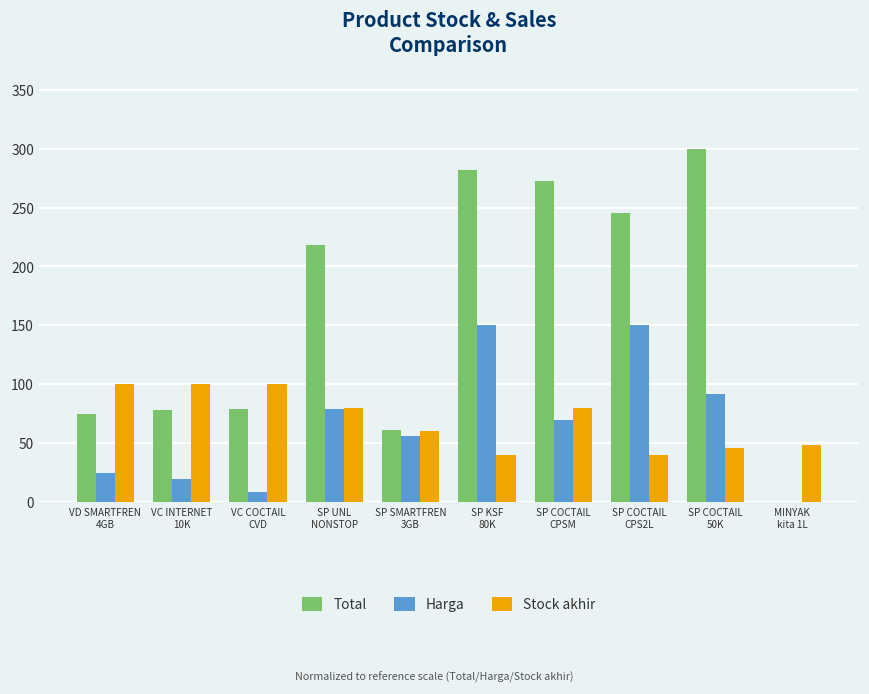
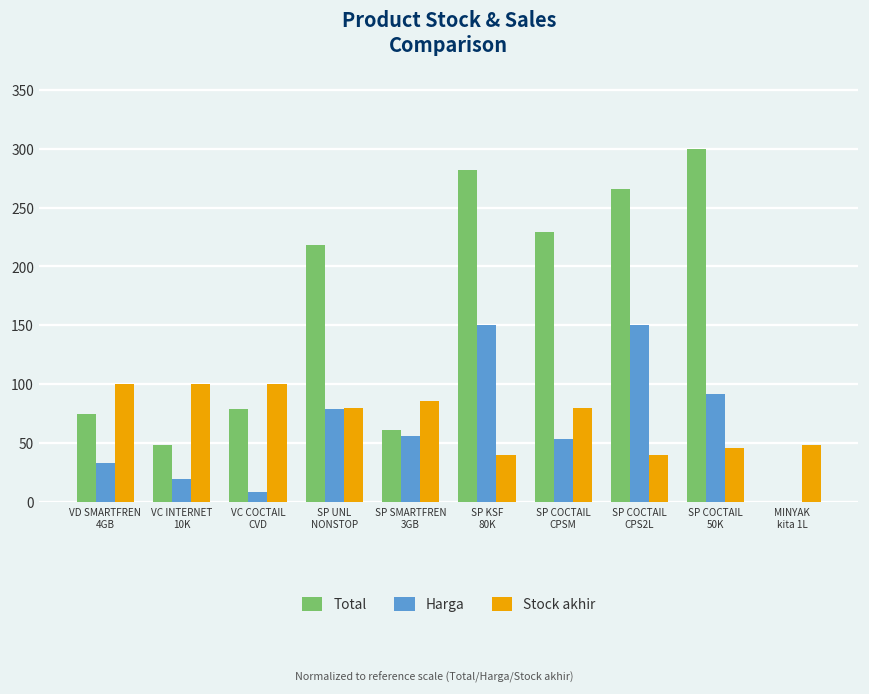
  {
    "Total": {
      "VD SMARTFREN 4GB": 75,
-     "VC INTERNET 10K": 78,
+     "VC INTERNET 10K": 48,
      "VC COCTAIL CVD": 79,
      "SP UNL NONSTOP": 218,
      "SP SMARTFREN 3GB": 61,
      "SP KSF 80K": 282,
-     "SP COCTAIL CPSM": 273,
-     "SP COCTAIL CPS2L": 245,
+     "SP COCTAIL CPSM": 229,
+     "SP COCTAIL CPS2L": 266,
      "SP COCTAIL 50K": 300
    },
    "Harga": {
-     "VD SMARTFREN 4GB": 24,
+     "VD SMARTFREN 4GB": 33,
      "VC INTERNET 10K": 19,
      "VC COCTAIL CVD": 9,
      "SP UNL NONSTOP": 79,
      "SP SMARTFREN 3GB": 56,
      "SP KSF 80K": 150,
-     "SP COCTAIL CPSM": 70,
+     "SP COCTAIL CPSM": 54,
      "SP COCTAIL CPS2L": 150,
      "SP COCTAIL 50K": 92
    },
    "Stock akhir": {
      "VD SMARTFREN 4GB": 100,
      "VC INTERNET 10K": 100,
      "VC COCTAIL CVD": 100,
      "SP UNL NONSTOP": 80,
-     "SP SMARTFREN 3GB": 60,
+     "SP SMARTFREN 3GB": 86,
      "SP KSF 80K": 40,
      "SP COCTAIL CPSM": 80,
      "SP COCTAIL CPS2L": 40,
      "SP COCTAIL 50K": 46,
      "MINYAK kita 1L": 48
    }
  }
